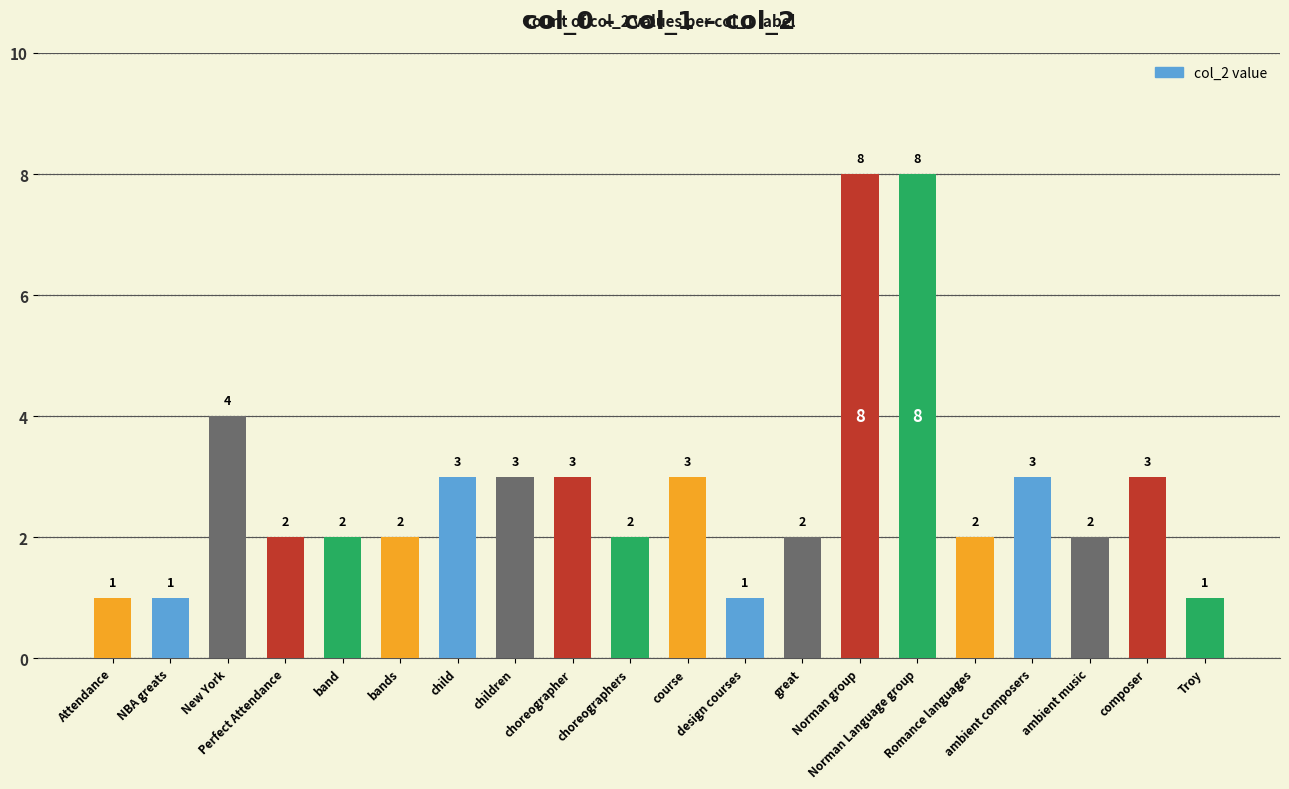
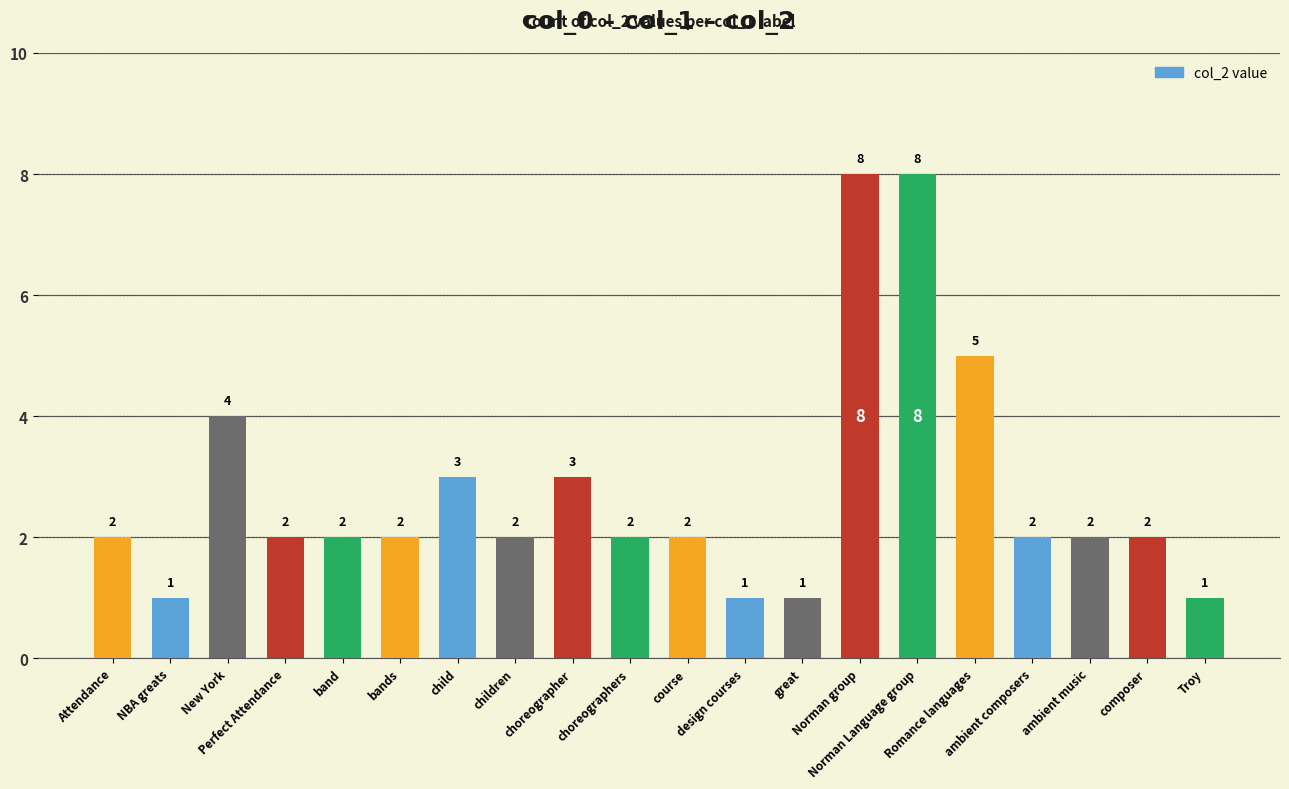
  {
-   "Attendance": 1,
+   "Attendance": 2,
    "NBA greats": 1,
    "New York": 4,
    "Perfect Attendance": 2,
    "band": 2,
    "bands": 2,
    "child": 3,
-   "children": 3,
+   "children": 2,
    "choreographer": 3,
    "choreographers": 2,
-   "course": 3,
+   "course": 2,
    "design courses": 1,
-   "great": 2,
+   "great": 1,
    "Norman group": 8,
    "Norman Language group": 8,
-   "Romance languages": 2,
-   "ambient composers": 3,
+   "Romance languages": 5,
+   "ambient composers": 2,
    "ambient music": 2,
-   "composer": 3,
+   "composer": 2,
    "Troy": 1
  }
